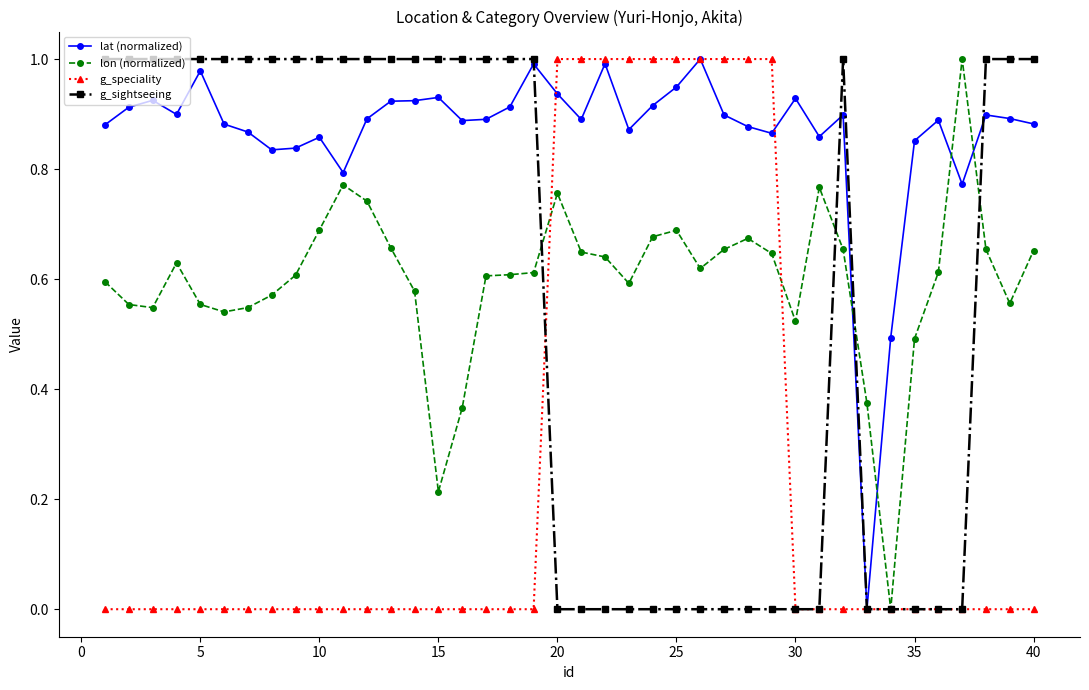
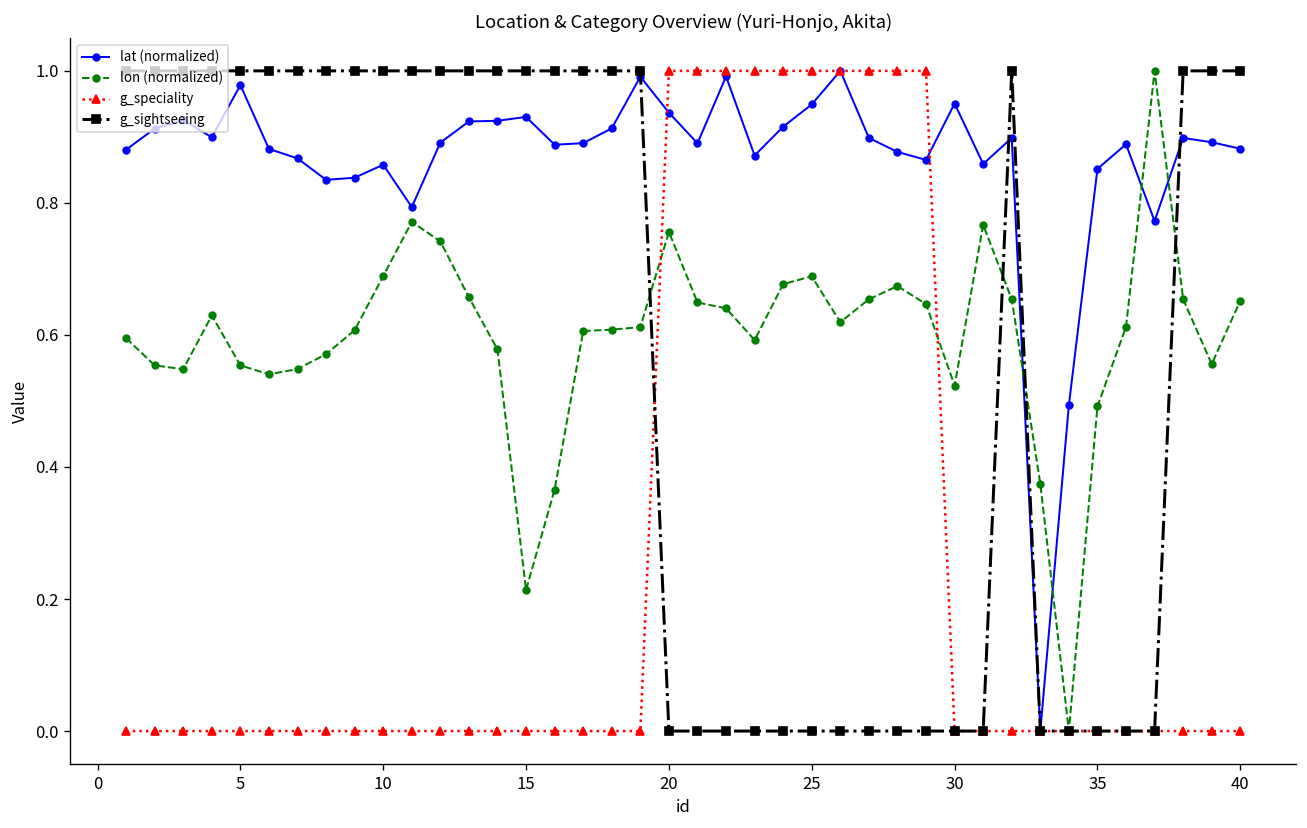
  {
    "lat (normalized)": {
      "5": 0.98,
      "10": 0.86,
      "15": 0.93,
      "20": 0.94,
      "25": 0.95,
-     "30": 0.93,
+     "30": 0.95,
      "35": 0.85,
      "40": 0.88
    },
    "lon (normalized)": {
      "5": 0.55,
      "10": 0.69,
      "15": 0.21,
      "20": 0.76,
      "25": 0.69,
      "30": 0.52,
      "35": 0.49,
      "40": 0.65
    },
    "g_speciality": {
      "5": 0.00,
      "10": 0.00,
      "15": 0.00,
      "20": 1.00,
      "25": 1.00,
      "40": 0.00
    },
    "g_sightseeing": {
      "5": 1.00,
      "10": 1.00,
      "15": 1.00,
      "20": 0.00,
      "25": 0.00,
      "40": 1.00
    }
  }
